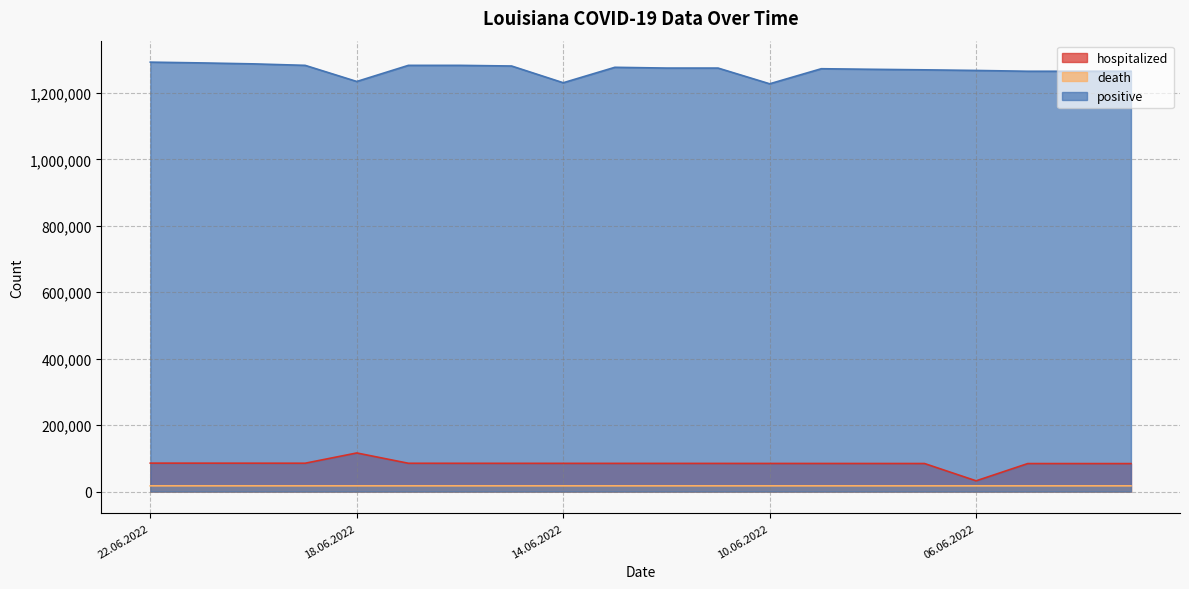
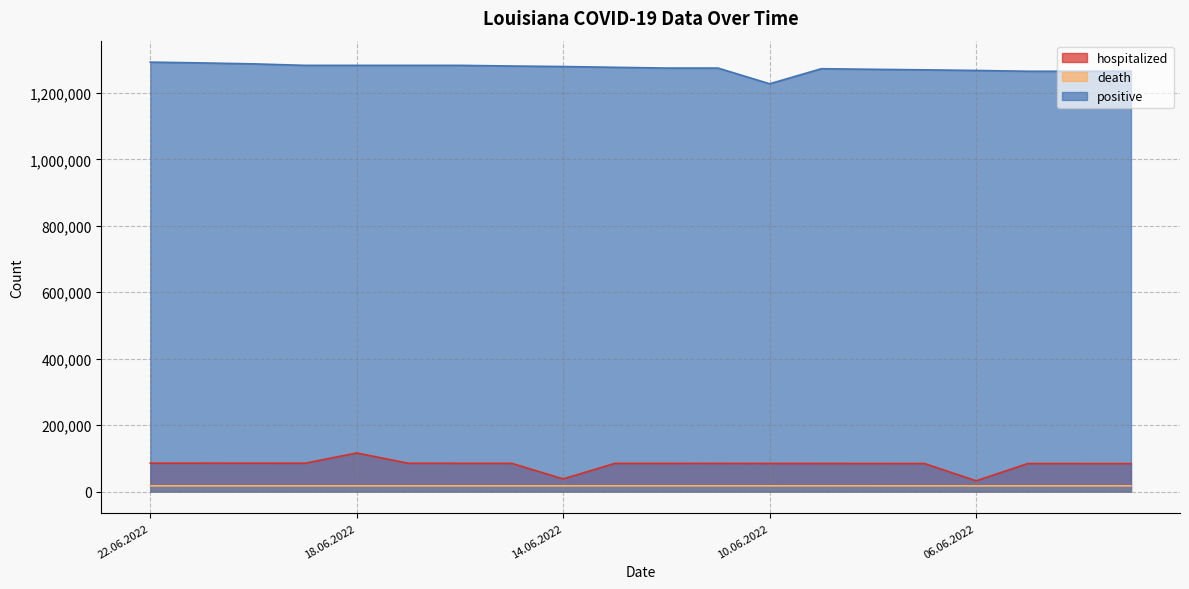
  {
    "hospitalized": {
      "22.06.2022": "90,000",
      "18.06.2022": "120,000",
-     "14.06.2022": "80,000",
+     "14.06.2022": "40,000",
      "10.06.2022": "80,000",
      "06.06.2022": "30,000"
    },
    "death": {
      "22.06.2022": "20,000",
      "18.06.2022": "20,000",
      "14.06.2022": "20,000",
      "10.06.2022": "20,000",
      "06.06.2022": "20,000"
    },
    "positive": {
      "22.06.2022": "1,290,000",
-     "18.06.2022": "1,230,000",
-     "14.06.2022": "1,230,000",
+     "18.06.2022": "1,280,000",
+     "14.06.2022": "1,280,000",
      "10.06.2022": "1,230,000",
      "06.06.2022": "1,270,000"
    }
  }
